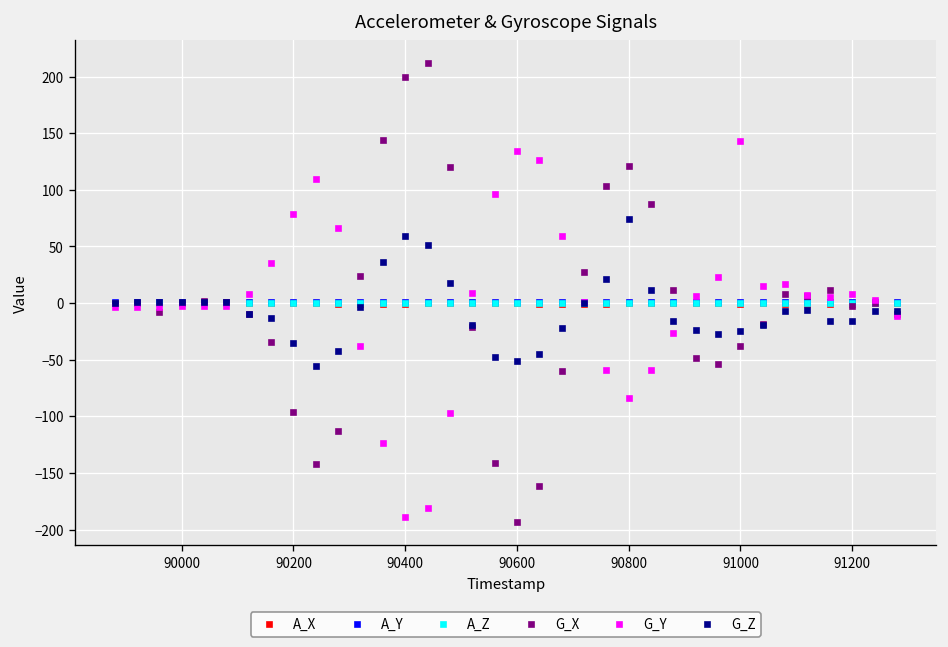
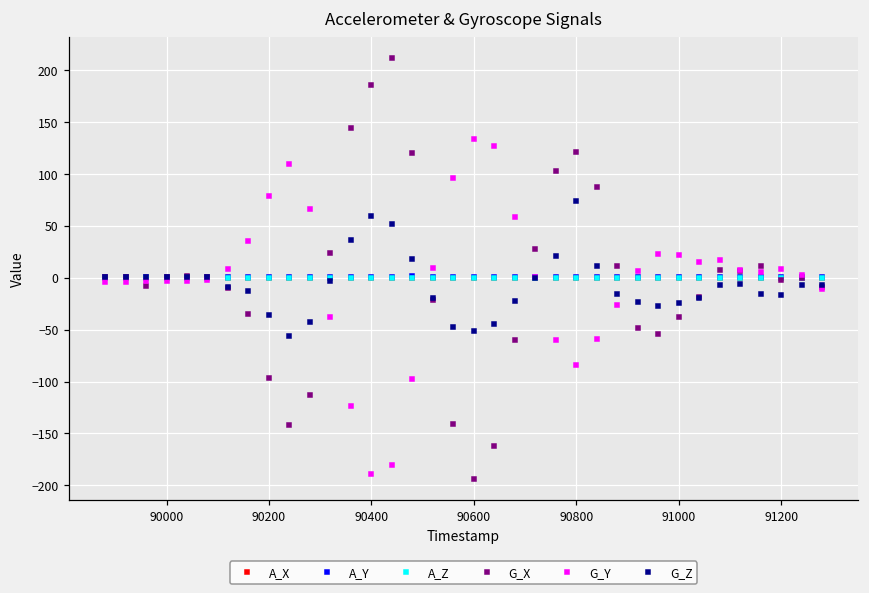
  {
    "G_X": {
      "90200": -100,
-     "90400": 200,
+     "90400": 190,
      "90600": -190,
      "90800": 120,
      "91000": -40
    },
    "G_Y": {
      "90200": 80,
      "90400": -190,
      "90600": 130,
      "90800": -80,
-     "91000": 140,
+     "91000": 20,
      "91200": 10
    },
    "G_Z": {
      "90200": -40,
      "90400": 60,
      "90600": -50,
      "90800": 70,
      "91000": -20,
      "91200": -20
    }
  }
